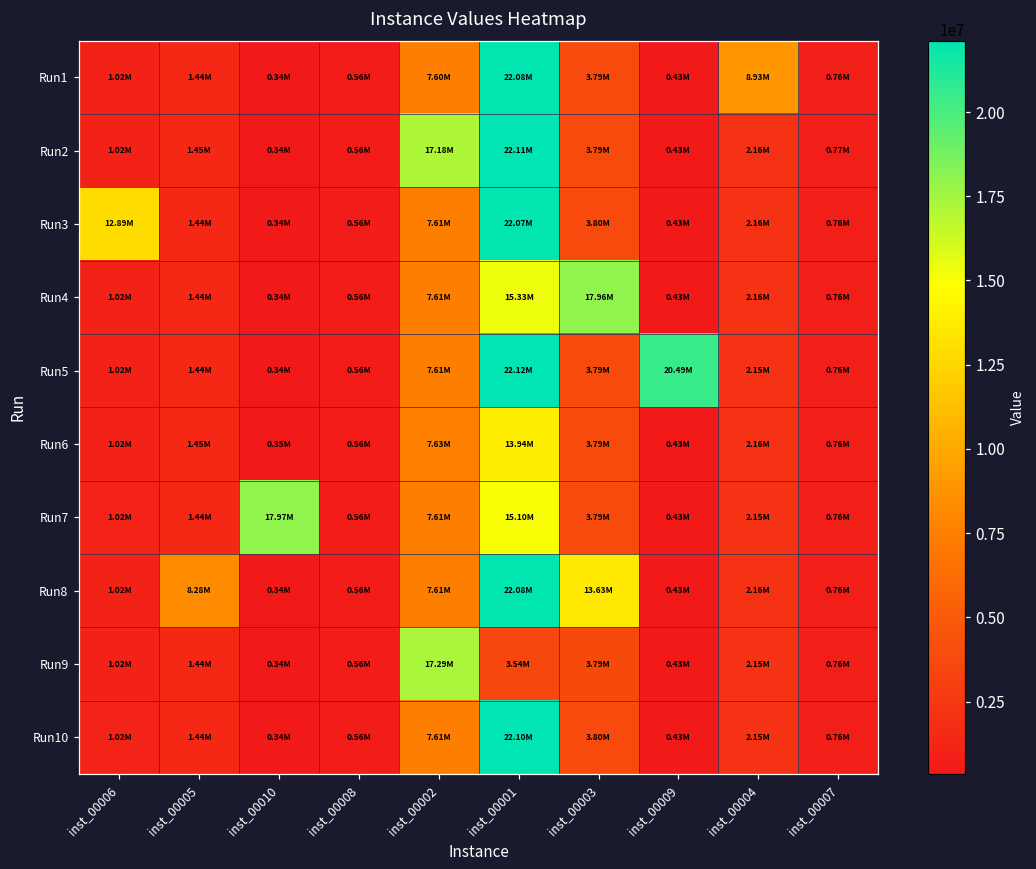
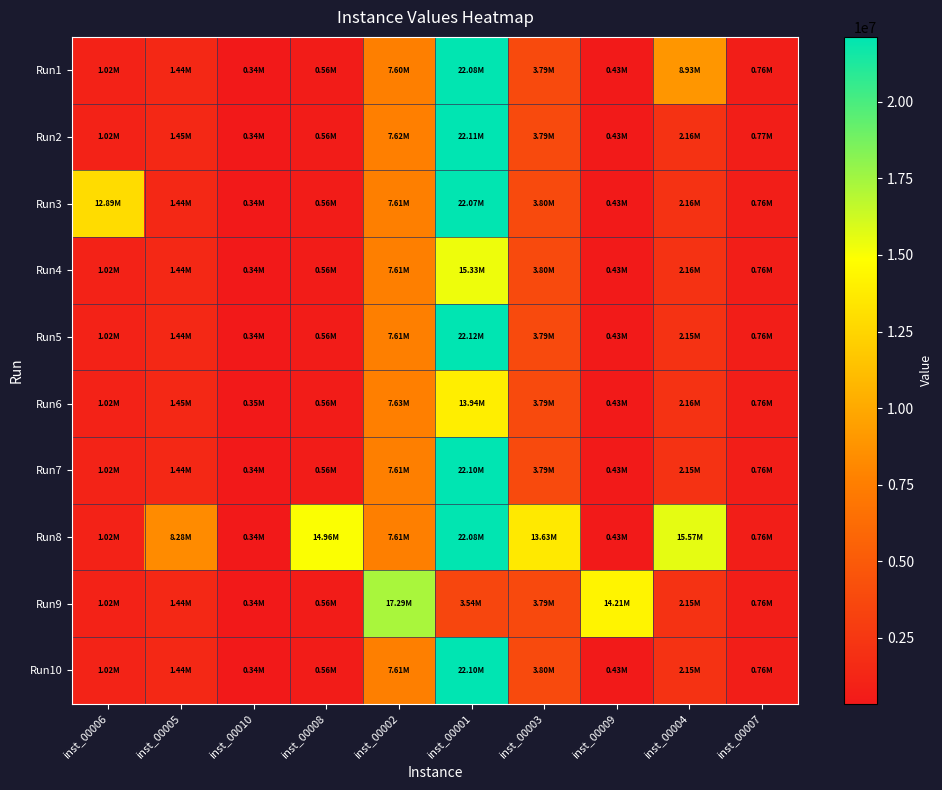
  {
    "Run1": {
      "inst_00006": "1.02M",
      "inst_00005": "1.44M",
      "inst_00010": "0.34M",
      "inst_00008": "0.56M",
      "inst_00002": "7.60M",
      "inst_00001": "22.08M",
      "inst_00003": "3.79M",
      "inst_00009": "0.43M",
      "inst_00004": "8.93M",
      "inst_00007": "0.76M"
    },
    "Run2": {
      "inst_00006": "1.02M",
      "inst_00005": "1.45M",
      "inst_00010": "0.34M",
      "inst_00008": "0.56M",
-     "inst_00002": "17.18M",
+     "inst_00002": "7.62M",
      "inst_00001": "22.11M",
      "inst_00003": "3.79M",
      "inst_00009": "0.43M",
      "inst_00004": "2.16M",
      "inst_00007": "0.77M"
    },
    "Run3": {
      "inst_00006": "12.89M",
      "inst_00005": "1.44M",
      "inst_00010": "0.34M",
      "inst_00008": "0.56M",
      "inst_00002": "7.61M",
      "inst_00001": "22.07M",
      "inst_00003": "3.80M",
      "inst_00009": "0.43M",
      "inst_00004": "2.16M",
      "inst_00007": "0.76M"
    },
    "Run4": {
      "inst_00006": "1.02M",
      "inst_00005": "1.44M",
      "inst_00010": "0.34M",
      "inst_00008": "0.56M",
      "inst_00002": "7.61M",
      "inst_00001": "15.33M",
-     "inst_00003": "17.96M",
+     "inst_00003": "3.80M",
      "inst_00009": "0.43M",
      "inst_00004": "2.16M",
      "inst_00007": "0.76M"
    },
    "Run5": {
      "inst_00006": "1.02M",
      "inst_00005": "1.44M",
      "inst_00010": "0.34M",
      "inst_00008": "0.56M",
      "inst_00002": "7.61M",
      "inst_00001": "22.12M",
      "inst_00003": "3.79M",
-     "inst_00009": "20.49M",
+     "inst_00009": "0.43M",
      "inst_00004": "2.15M",
      "inst_00007": "0.76M"
    },
    "Run6": {
      "inst_00006": "1.02M",
      "inst_00005": "1.45M",
      "inst_00010": "0.35M",
      "inst_00008": "0.56M",
      "inst_00002": "7.63M",
      "inst_00001": "13.94M",
      "inst_00003": "3.79M",
      "inst_00009": "0.43M",
      "inst_00004": "2.16M",
      "inst_00007": "0.76M"
    },
    "Run7": {
      "inst_00006": "1.02M",
      "inst_00005": "1.44M",
-     "inst_00010": "17.97M",
+     "inst_00010": "0.34M",
      "inst_00008": "0.56M",
      "inst_00002": "7.61M",
-     "inst_00001": "15.10M",
+     "inst_00001": "22.10M",
      "inst_00003": "3.79M",
      "inst_00009": "0.43M",
      "inst_00004": "2.15M",
      "inst_00007": "0.76M"
    },
    "Run8": {
      "inst_00006": "1.02M",
      "inst_00005": "8.28M",
      "inst_00010": "0.34M",
-     "inst_00008": "0.56M",
+     "inst_00008": "14.96M",
      "inst_00002": "7.61M",
      "inst_00001": "22.08M",
      "inst_00003": "13.63M",
      "inst_00009": "0.43M",
-     "inst_00004": "2.16M",
+     "inst_00004": "15.57M",
      "inst_00007": "0.76M"
    },
    "Run9": {
      "inst_00006": "1.02M",
      "inst_00005": "1.44M",
      "inst_00010": "0.34M",
      "inst_00008": "0.56M",
      "inst_00002": "17.29M",
      "inst_00001": "3.54M",
      "inst_00003": "3.79M",
-     "inst_00009": "0.43M",
+     "inst_00009": "14.21M",
      "inst_00004": "2.15M",
      "inst_00007": "0.76M"
    },
    "Run10": {
      "inst_00006": "1.02M",
      "inst_00005": "1.44M",
      "inst_00010": "0.34M",
      "inst_00008": "0.56M",
      "inst_00002": "7.61M",
      "inst_00001": "22.10M",
      "inst_00003": "3.80M",
      "inst_00009": "0.43M",
      "inst_00004": "2.15M",
      "inst_00007": "0.76M"
    }
  }
